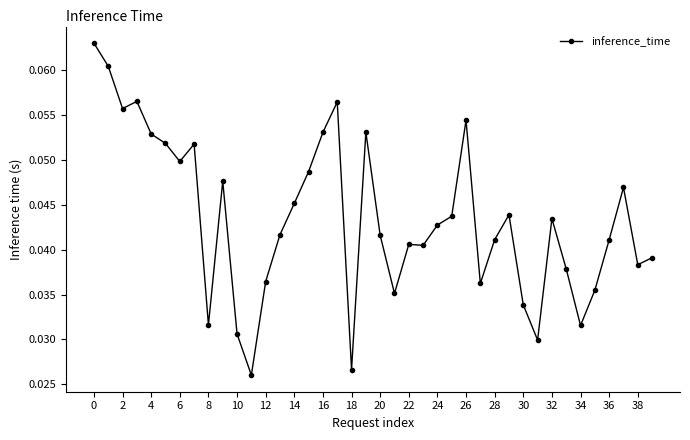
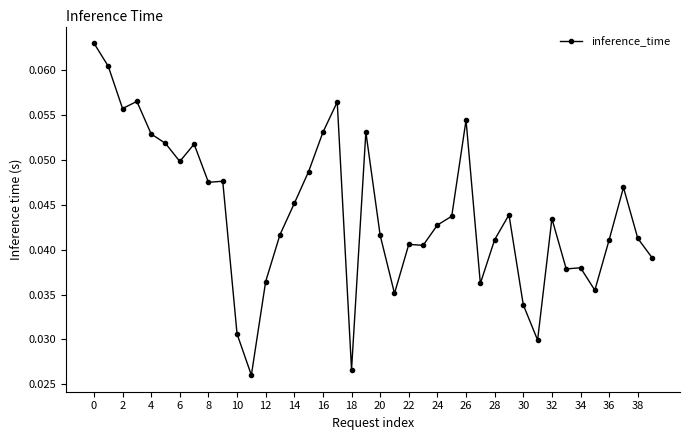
  {
    "0": 0.063,
    "2": 0.056,
    "4": 0.053,
    "6": 0.050,
-   "8": 0.032,
+   "8": 0.047,
    "10": 0.031,
    "12": 0.036,
    "14": 0.045,
    "16": 0.053,
    "18": 0.027,
    "20": 0.042,
    "22": 0.041,
    "24": 0.043,
    "26": 0.054,
    "28": 0.041,
    "30": 0.034,
    "32": 0.043,
-   "34": 0.032,
+   "34": 0.038,
    "36": 0.041,
-   "38": 0.038
+   "38": 0.041
  }
